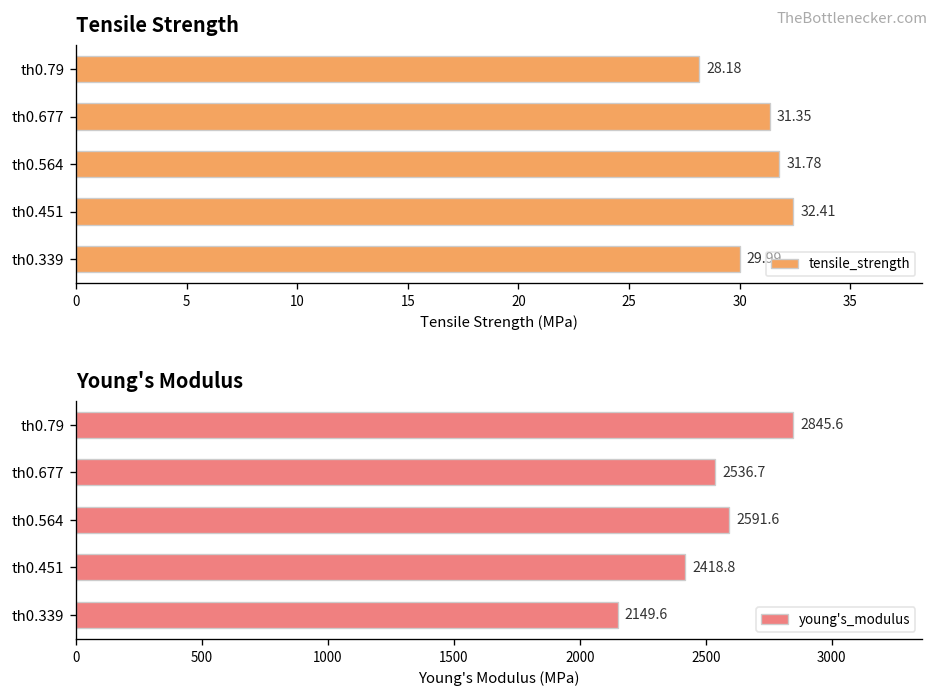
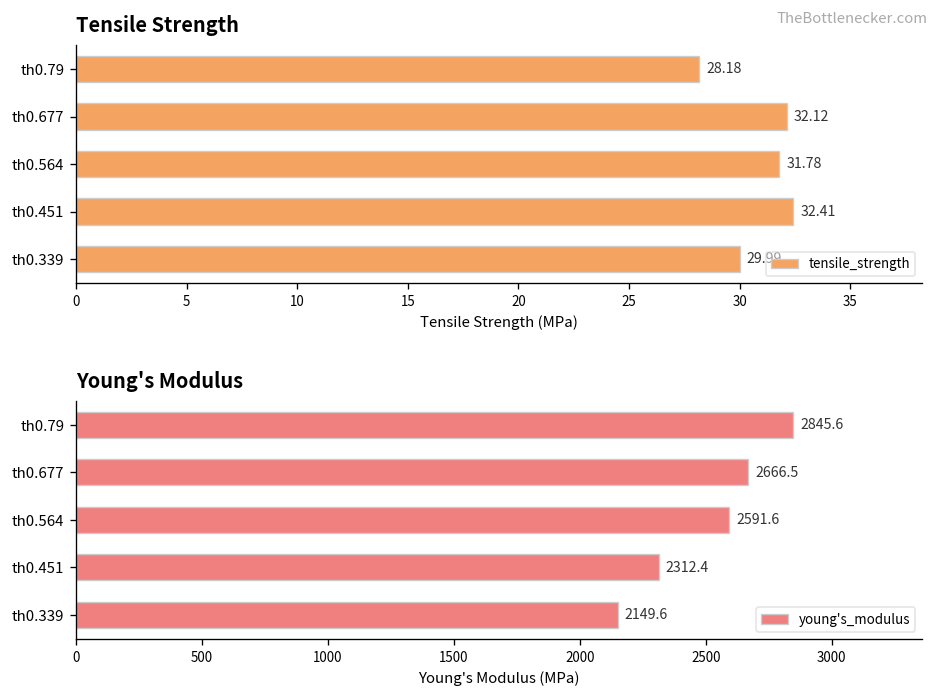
  {
    "Tensile Strength": {
      "th0.79": 28.18,
-     "th0.677": 31.35,
+     "th0.677": 32.12,
      "th0.564": 31.78,
      "th0.451": 32.41
    },
    "Young's Modulus": {
      "th0.79": 2845.6,
-     "th0.677": 2536.7,
+     "th0.677": 2666.5,
      "th0.564": 2591.6,
-     "th0.451": 2418.8,
+     "th0.451": 2312.4,
      "th0.339": 2149.6
    }
  }
